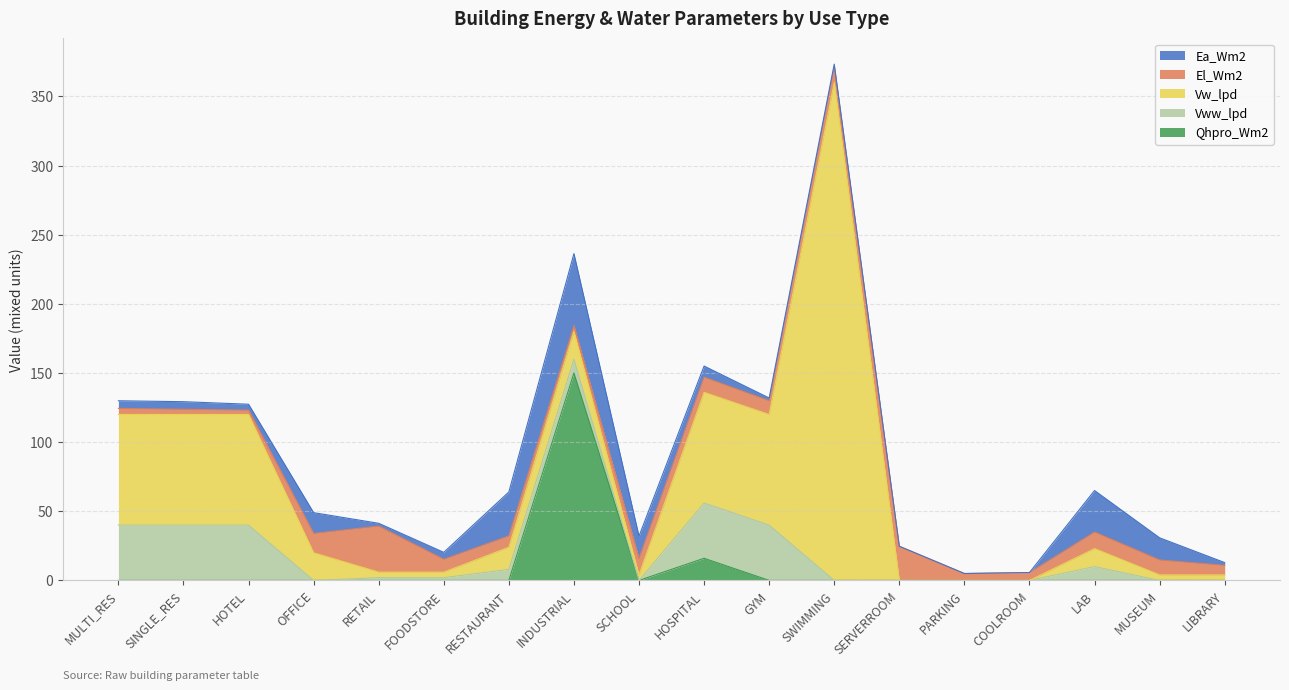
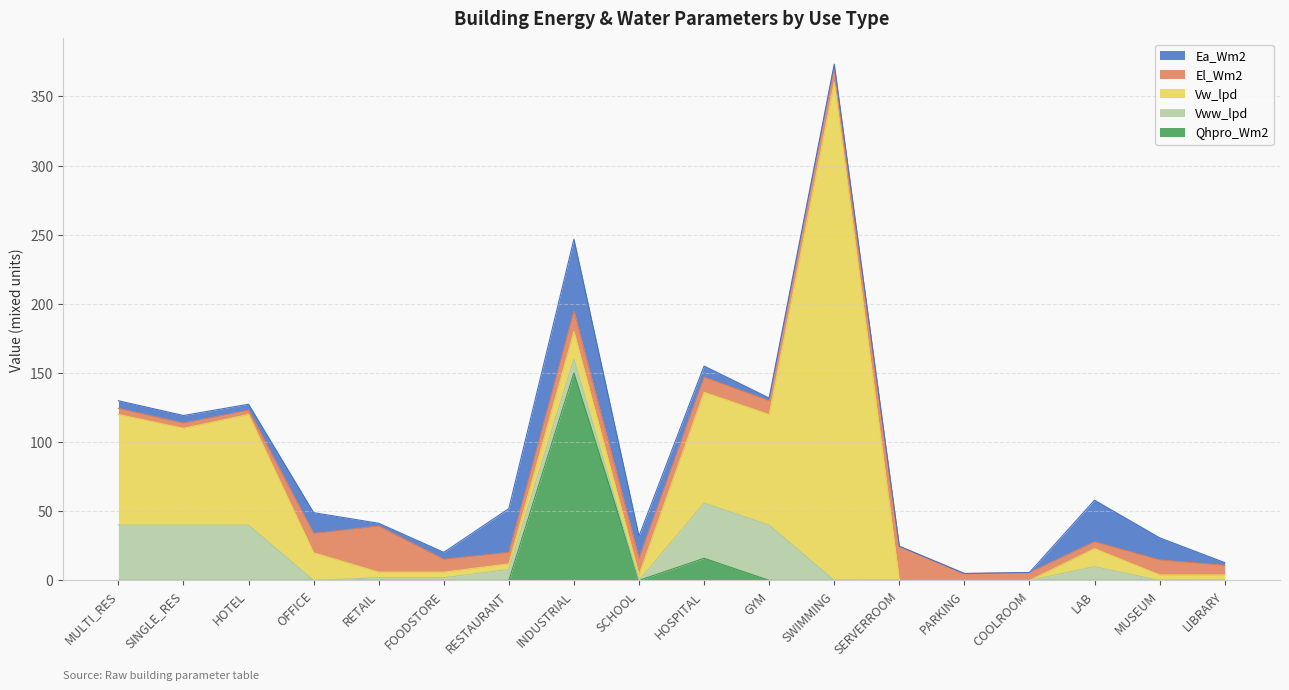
  {
    "Qhpro_Wm2": {
      "MULTI_RES": 0,
      "SINGLE_RES": 0,
      "HOTEL": 0,
      "RETAIL": 0,
      "FOODSTORE": 0,
      "RESTAURANT": 0,
      "INDUSTRIAL": 150,
      "HOSPITAL": 16,
      "GYM": 0,
      "LAB": 0
    },
    "Vww_lpd": {
      "MULTI_RES": 40,
      "SINGLE_RES": 40,
      "HOTEL": 40,
      "RETAIL": 2,
      "FOODSTORE": 2,
      "RESTAURANT": 8,
      "INDUSTRIAL": 10,
      "HOSPITAL": 40,
      "GYM": 40,
      "LAB": 10
    },
    "Vw_lpd": {
      "MULTI_RES": 80,
-     "SINGLE_RES": 80,
+     "SINGLE_RES": 70,
      "HOTEL": 80,
      "OFFICE": 20,
      "RETAIL": 4,
      "FOODSTORE": 4,
-     "RESTAURANT": 16,
+     "RESTAURANT": 4,
      "INDUSTRIAL": 20,
      "SCHOOL": 4,
      "HOSPITAL": 80,
      "GYM": 80,
      "SWIMMING": 360,
      "LAB": 13,
      "MUSEUM": 4,
      "LIBRARY": 4
    },
    "El_Wm2": {
      "MULTI_RES": 4,
      "SINGLE_RES": 4,
      "HOTEL": 3,
      "OFFICE": 14,
      "RETAIL": 33,
      "FOODSTORE": 9,
      "RESTAURANT": 8,
-     "INDUSTRIAL": 4,
+     "INDUSTRIAL": 15,
      "SCHOOL": 12,
      "HOSPITAL": 11,
      "GYM": 10,
      "SWIMMING": 11,
-     "LAB": 12,
+     "LAB": 5,
      "MUSEUM": 11,
      "LIBRARY": 7
    },
    "Ea_Wm2": {
      "MULTI_RES": 6,
      "SINGLE_RES": 6,
      "HOTEL": 4,
      "OFFICE": 15,
      "RETAIL": 2,
      "FOODSTORE": 5,
      "RESTAURANT": 32,
      "INDUSTRIAL": 52,
      "SCHOOL": 16,
      "HOSPITAL": 8,
      "GYM": 2,
      "SWIMMING": 2,
      "LAB": 30,
      "MUSEUM": 16,
      "LIBRARY": 2
    }
  }
